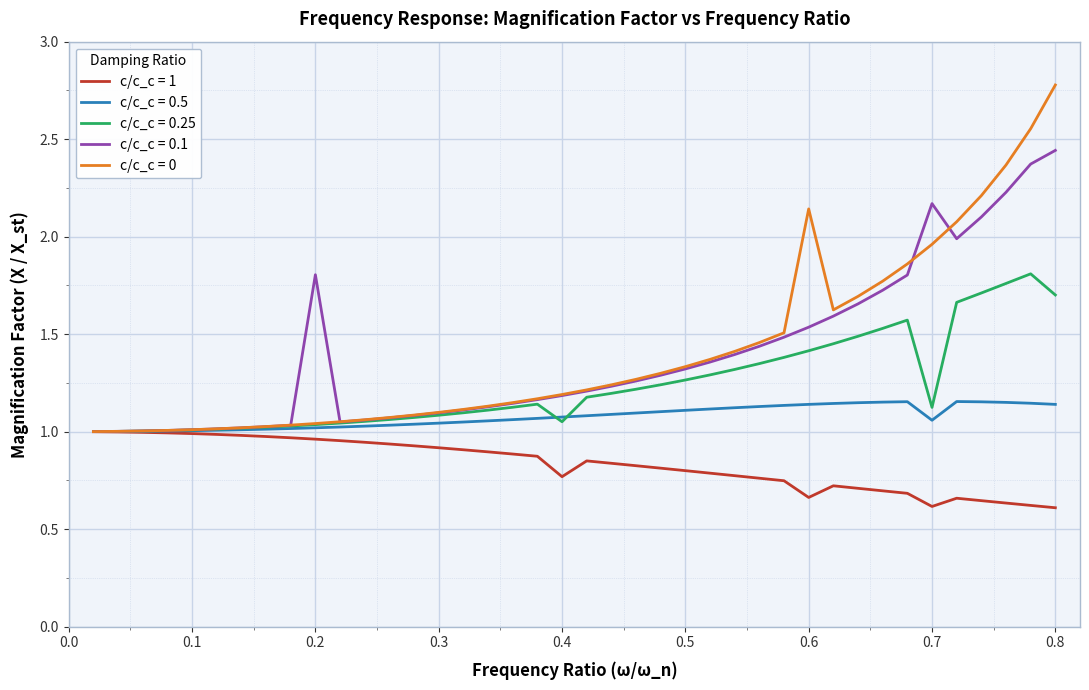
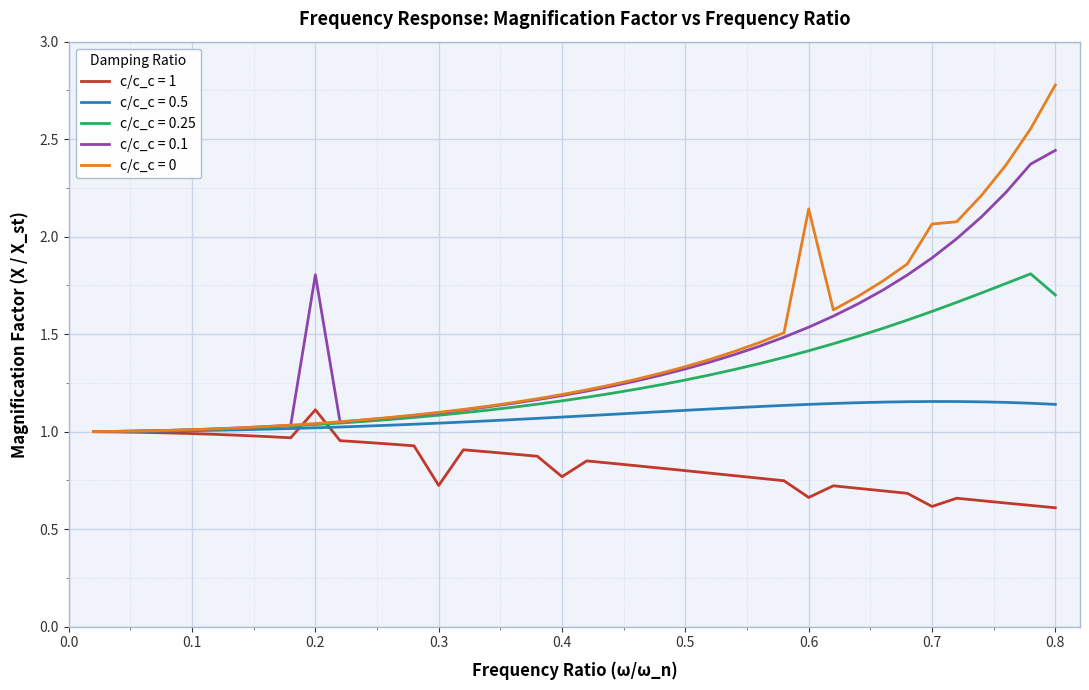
  {
    "c/c_c = 1": {
      "0.1": 0.99,
-     "0.2": 0.96,
-     "0.3": 0.92,
+     "0.2": 1.11,
+     "0.3": 0.72,
      "0.4": 0.77,
      "0.5": 0.80,
      "0.6": 0.66,
      "0.7": 0.62,
      "0.8": 0.61
    },
    "c/c_c = 0.5": {
      "0.2": 1.02,
      "0.3": 1.04,
      "0.4": 1.07,
      "0.5": 1.11,
      "0.6": 1.14,
-     "0.7": 1.06,
+     "0.7": 1.15,
      "0.8": 1.14
    },
    "c/c_c = 0.25": {
-     "0.4": 1.05,
+     "0.4": 1.16,
      "0.5": 1.26,
      "0.6": 1.41,
-     "0.7": 1.12,
+     "0.7": 1.62,
      "0.8": 1.70
    },
    "c/c_c = 0.1": {
      "0.2": 1.80,
      "0.6": 1.54,
-     "0.7": 2.17,
+     "0.7": 1.89,
      "0.8": 2.44
    },
    "c/c_c = 0": {
      "0.6": 2.14,
-     "0.7": 1.96,
+     "0.7": 2.06,
      "0.8": 2.78
    }
  }
